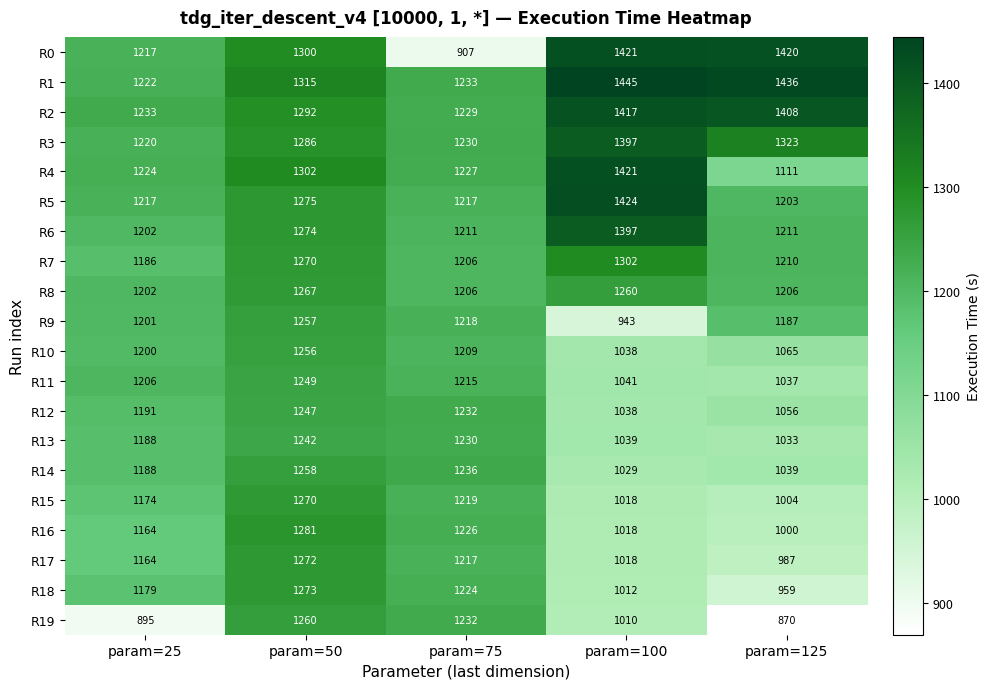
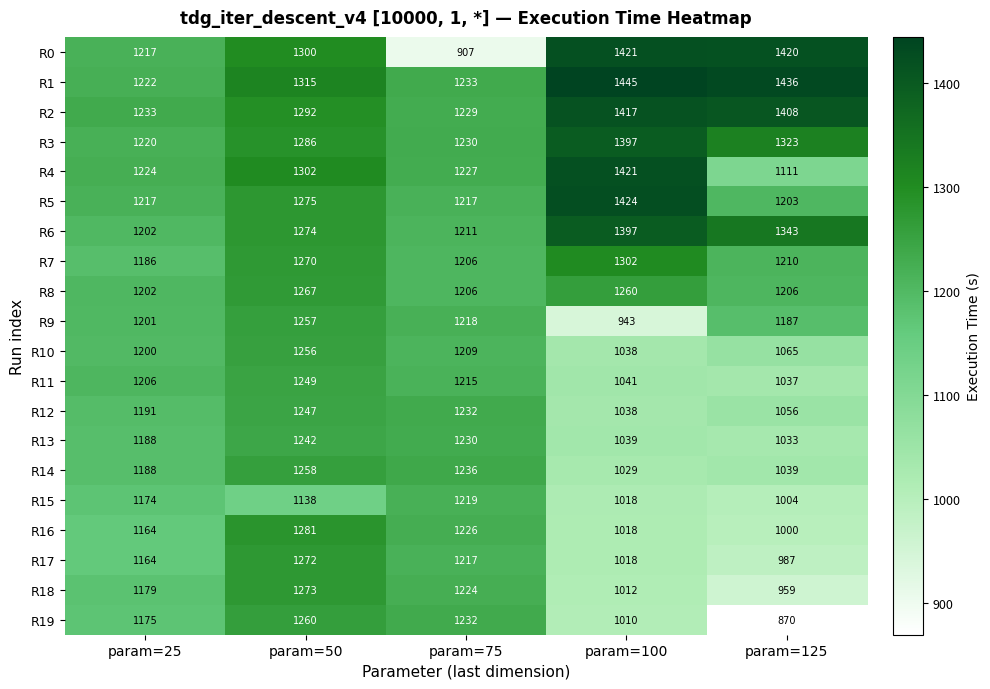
  {
    "R0": {
      "param=25": 1217,
      "param=50": 1300,
      "param=75": 907,
      "param=100": 1421,
      "param=125": 1420
    },
    "R1": {
      "param=25": 1222,
      "param=50": 1315,
      "param=75": 1233,
      "param=100": 1445,
      "param=125": 1436
    },
    "R2": {
      "param=25": 1233,
      "param=50": 1292,
      "param=75": 1229,
      "param=100": 1417,
      "param=125": 1408
    },
    "R3": {
      "param=25": 1220,
      "param=50": 1286,
      "param=75": 1230,
      "param=100": 1397,
      "param=125": 1323
    },
    "R4": {
      "param=25": 1224,
      "param=50": 1302,
      "param=75": 1227,
      "param=100": 1421,
      "param=125": 1111
    },
    "R5": {
      "param=25": 1217,
      "param=50": 1275,
      "param=75": 1217,
      "param=100": 1424,
      "param=125": 1203
    },
    "R6": {
      "param=25": 1202,
      "param=50": 1274,
      "param=75": 1211,
      "param=100": 1397,
-     "param=125": 1211
+     "param=125": 1343
    },
    "R7": {
      "param=25": 1186,
      "param=50": 1270,
      "param=75": 1206,
      "param=100": 1302,
      "param=125": 1210
    },
    "R8": {
      "param=25": 1202,
      "param=50": 1267,
      "param=75": 1206,
      "param=100": 1260,
      "param=125": 1206
    },
    "R9": {
      "param=25": 1201,
      "param=50": 1257,
      "param=75": 1218,
      "param=100": 943,
      "param=125": 1187
    },
    "R10": {
      "param=25": 1200,
      "param=50": 1256,
      "param=75": 1209,
      "param=100": 1038,
      "param=125": 1065
    },
    "R11": {
      "param=25": 1206,
      "param=50": 1249,
      "param=75": 1215,
      "param=100": 1041,
      "param=125": 1037
    },
    "R12": {
      "param=25": 1191,
      "param=50": 1247,
      "param=75": 1232,
      "param=100": 1038,
      "param=125": 1056
    },
    "R13": {
      "param=25": 1188,
      "param=50": 1242,
      "param=75": 1230,
      "param=100": 1039,
      "param=125": 1033
    },
    "R14": {
      "param=25": 1188,
      "param=50": 1258,
      "param=75": 1236,
      "param=100": 1029,
      "param=125": 1039
    },
    "R15": {
      "param=25": 1174,
-     "param=50": 1270,
+     "param=50": 1138,
      "param=75": 1219,
      "param=100": 1018,
      "param=125": 1004
    },
    "R16": {
      "param=25": 1164,
      "param=50": 1281,
      "param=75": 1226,
      "param=100": 1018,
      "param=125": 1000
    },
    "R17": {
      "param=25": 1164,
      "param=50": 1272,
      "param=75": 1217,
      "param=100": 1018,
      "param=125": 987
    },
    "R18": {
      "param=25": 1179,
      "param=50": 1273,
      "param=75": 1224,
      "param=100": 1012,
      "param=125": 959
    },
    "R19": {
-     "param=25": 895,
+     "param=25": 1175,
      "param=50": 1260,
      "param=75": 1232,
      "param=100": 1010,
      "param=125": 870
    }
  }
